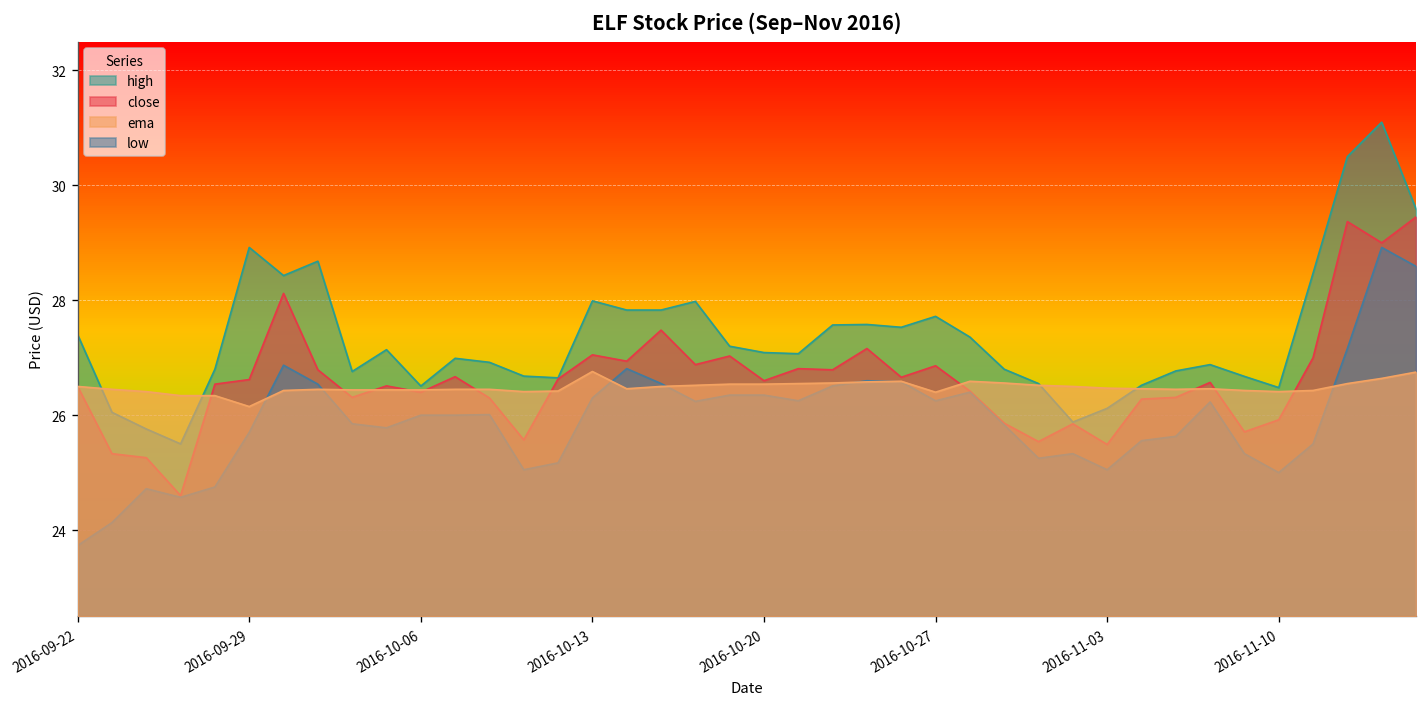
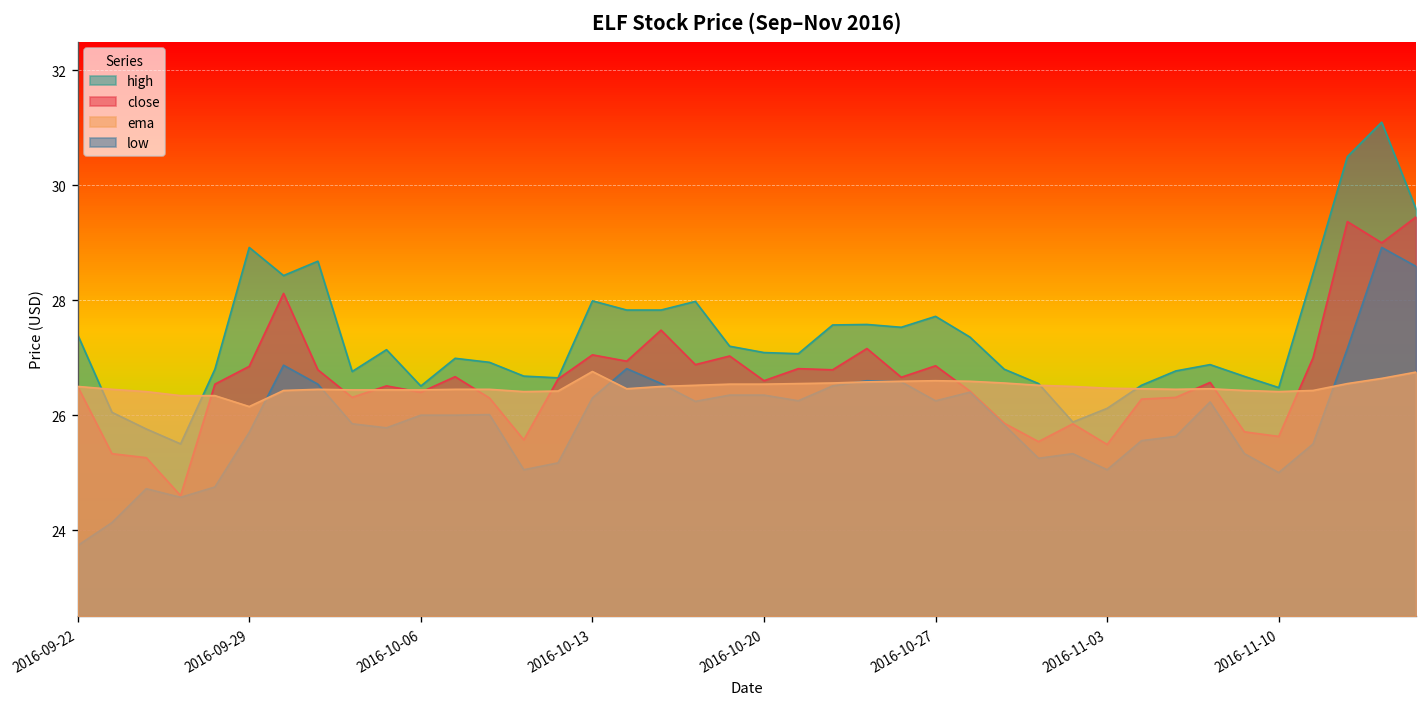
  {
    "close": {
-     "2016-09-29": 26.6,
+     "2016-09-29": 26.9,
      "2016-10-13": 27.1,
      "2016-10-20": 26.6,
      "2016-10-27": 26.9,
      "2016-11-03": 25.5,
-     "2016-11-10": 25.9
+     "2016-11-10": 25.6
    },
    "ema": {
      "2016-09-29": 26.2,
      "2016-10-13": 26.8,
      "2016-10-20": 26.5,
-     "2016-10-27": 26.4,
+     "2016-10-27": 26.6,
      "2016-11-03": 26.5,
      "2016-11-10": 26.4
    }
  }
